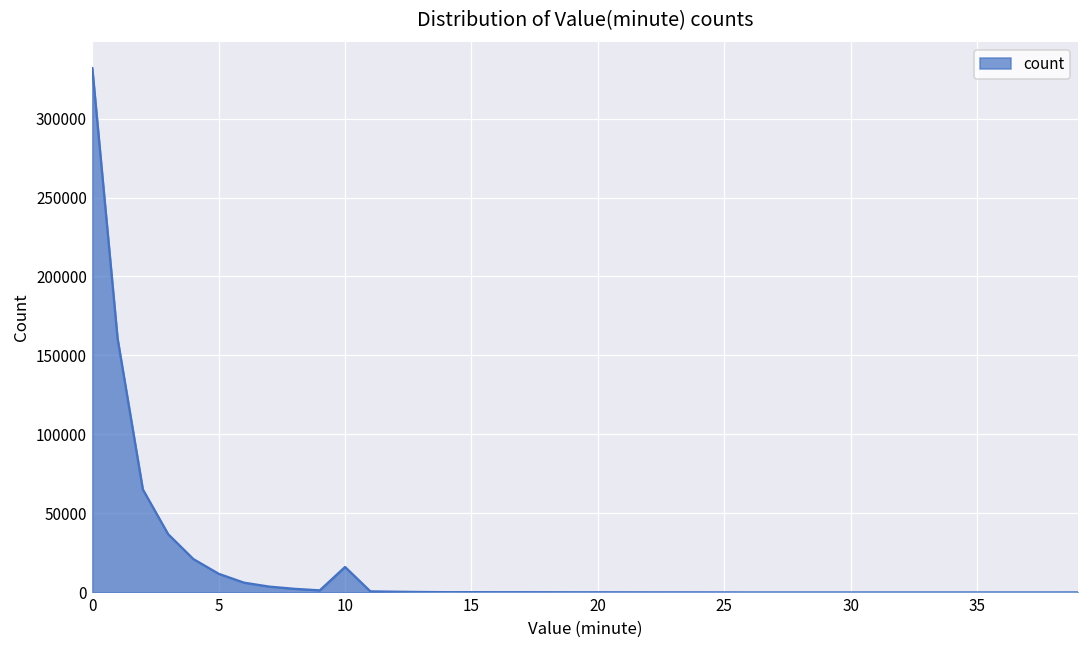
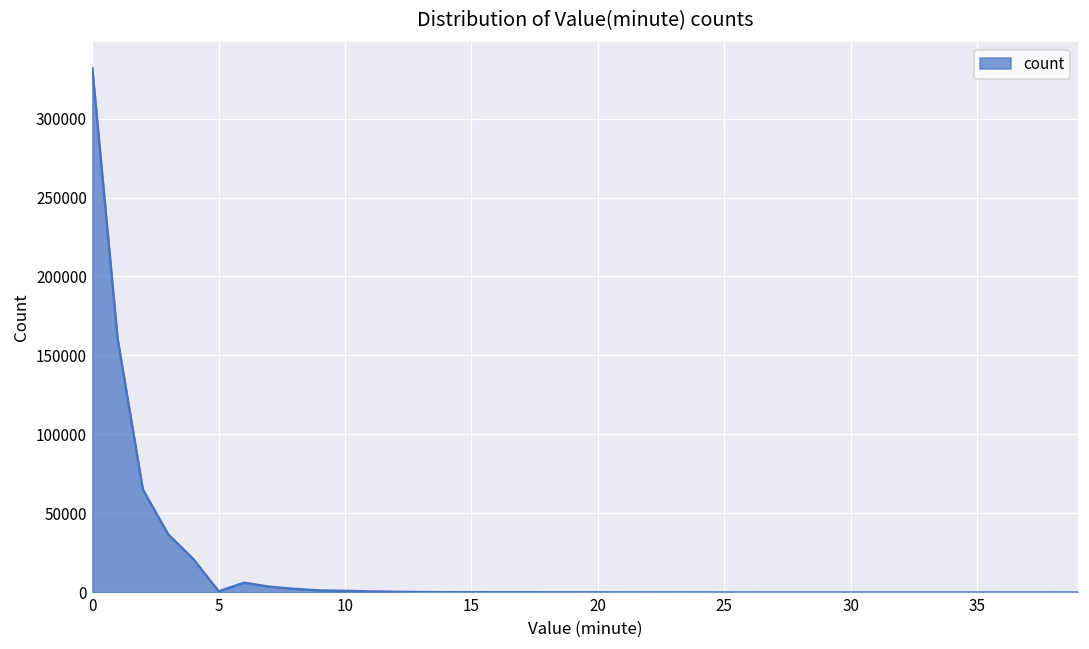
  {
    "0": 332000,
-   "5": 12000,
-   "10": 16000,
+   "5": 1000,
+   "10": 1000,
    "15": 0,
    "20": 0,
    "25": 0,
    "30": 0,
    "35": 0
  }
